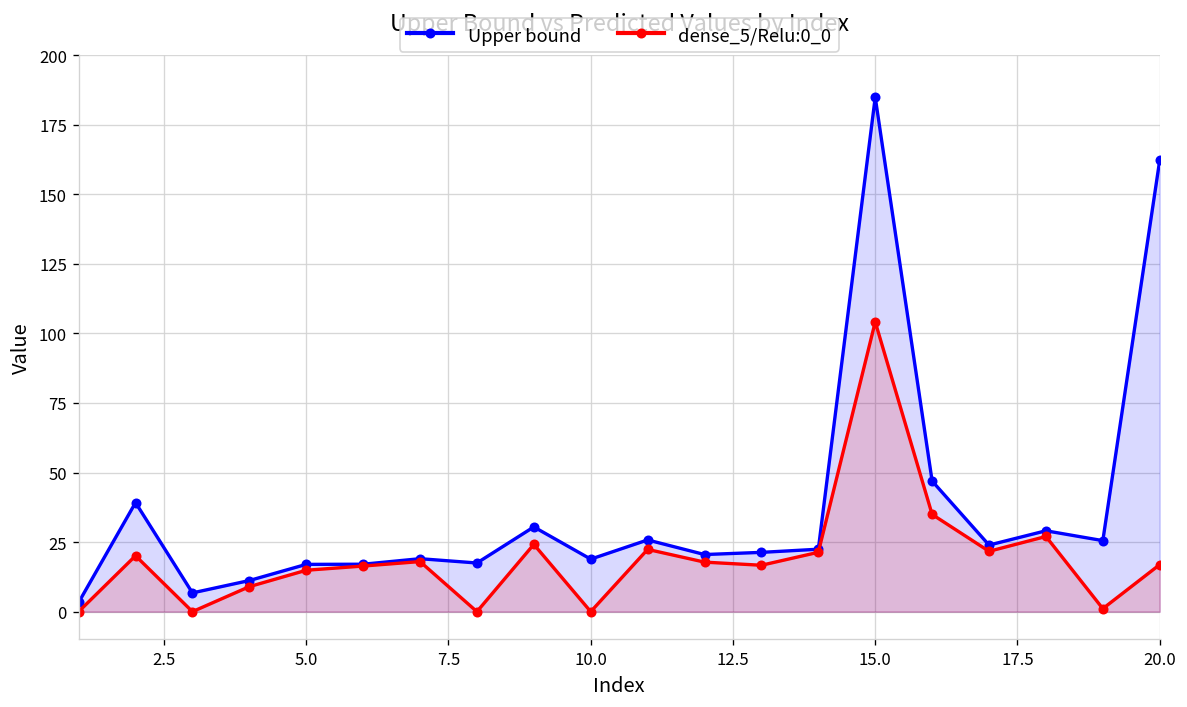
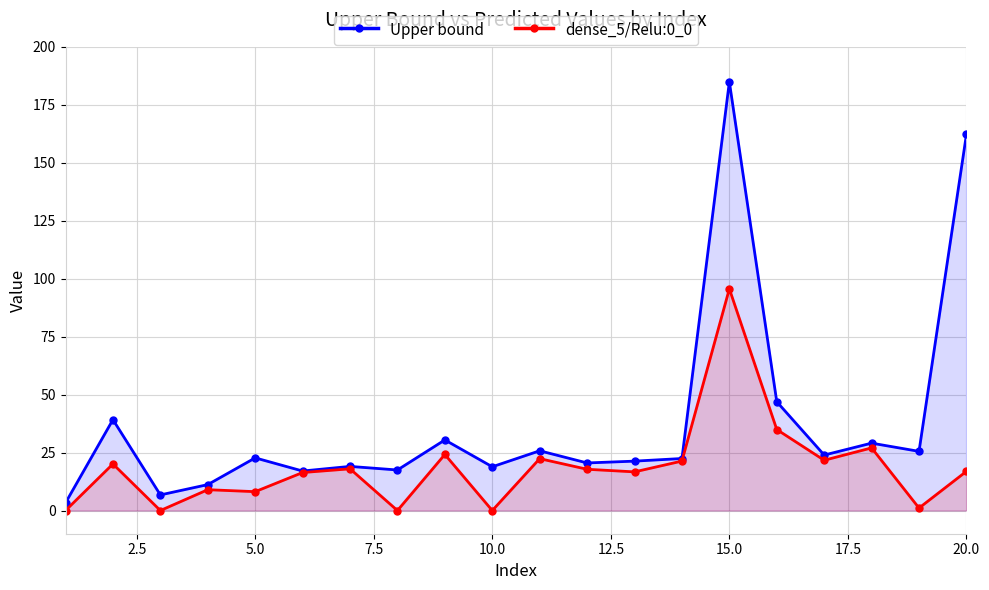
  {
    "Upper bound": {
-     "5.0": 17,
+     "5.0": 23,
      "10.0": 19,
      "15.0": 185,
      "20.0": 162
    },
    "dense_5/Relu:0_0": {
-     "5.0": 15,
+     "5.0": 8,
      "10.0": 0,
-     "15.0": 104,
+     "15.0": 96,
      "20.0": 17
    }
  }
